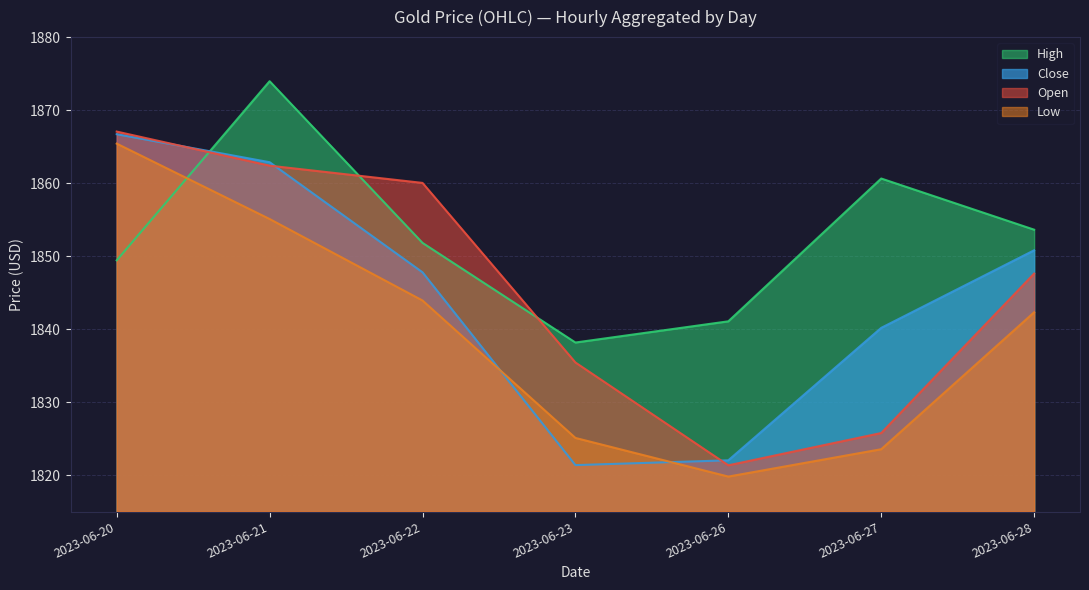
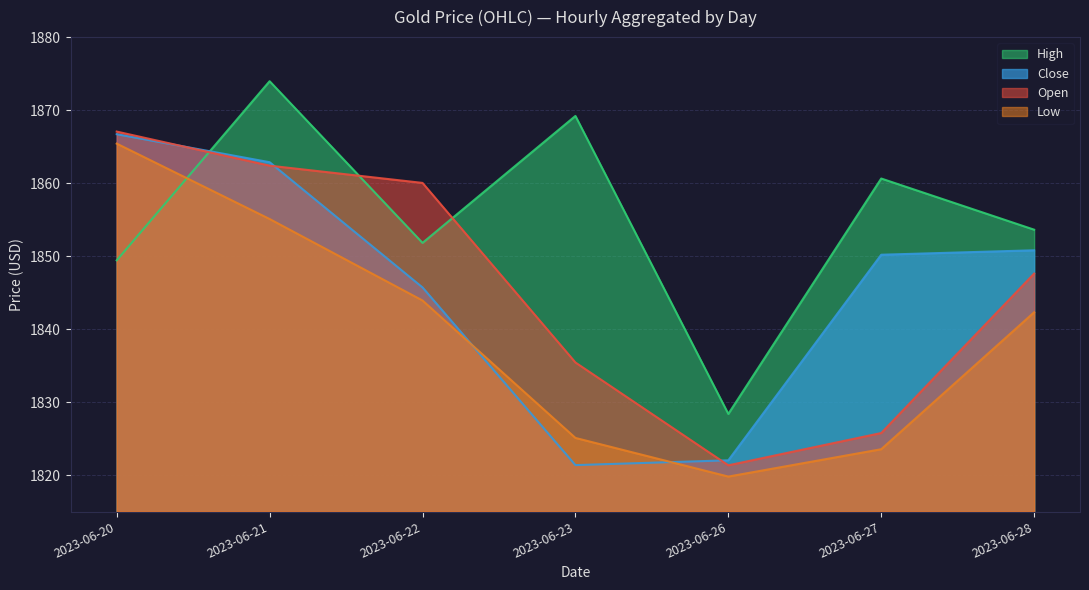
  {
    "High": {
      "2023-06-20": 1849,
      "2023-06-21": 1874,
      "2023-06-22": 1852,
-     "2023-06-23": 1838,
-     "2023-06-26": 1841,
+     "2023-06-23": 1869,
+     "2023-06-26": 1828,
      "2023-06-27": 1861,
      "2023-06-28": 1854
    },
    "Close": {
      "2023-06-20": 1867,
      "2023-06-21": 1863,
-     "2023-06-22": 1848,
+     "2023-06-22": 1846,
      "2023-06-23": 1821,
      "2023-06-26": 1822,
-     "2023-06-27": 1840,
+     "2023-06-27": 1850,
      "2023-06-28": 1851
    }
  }
